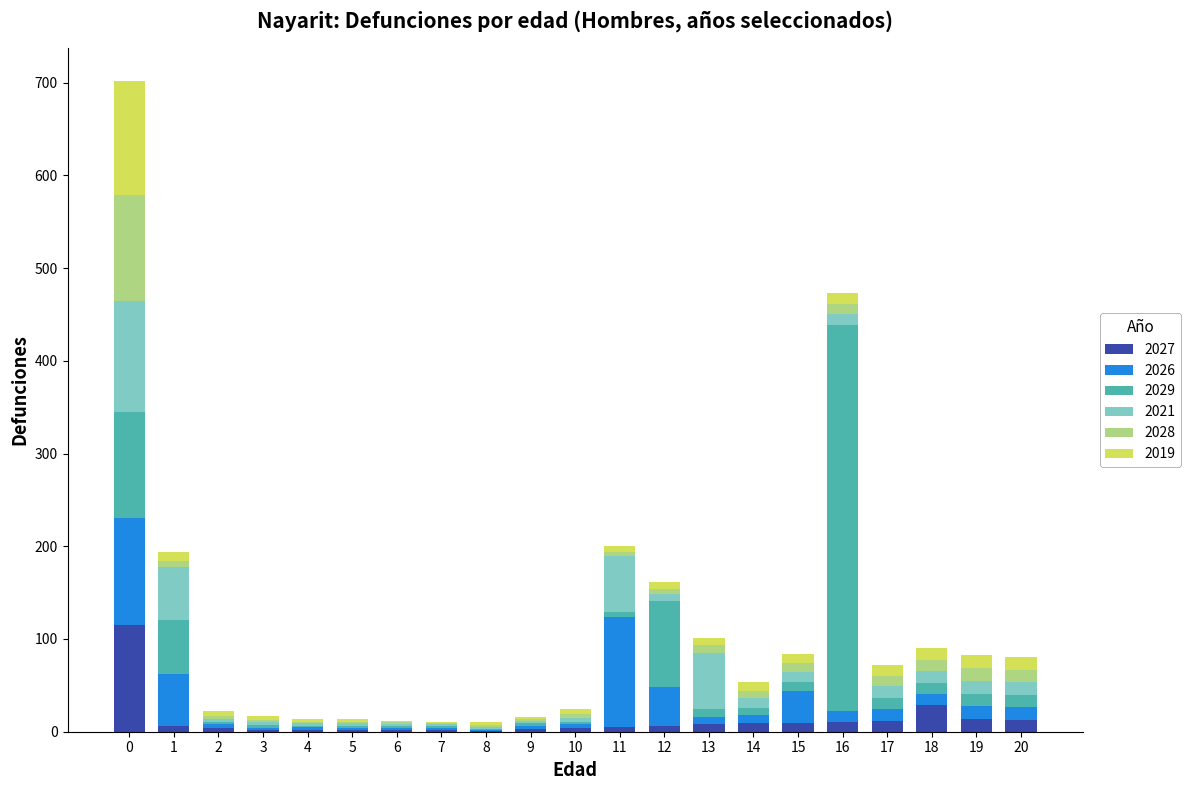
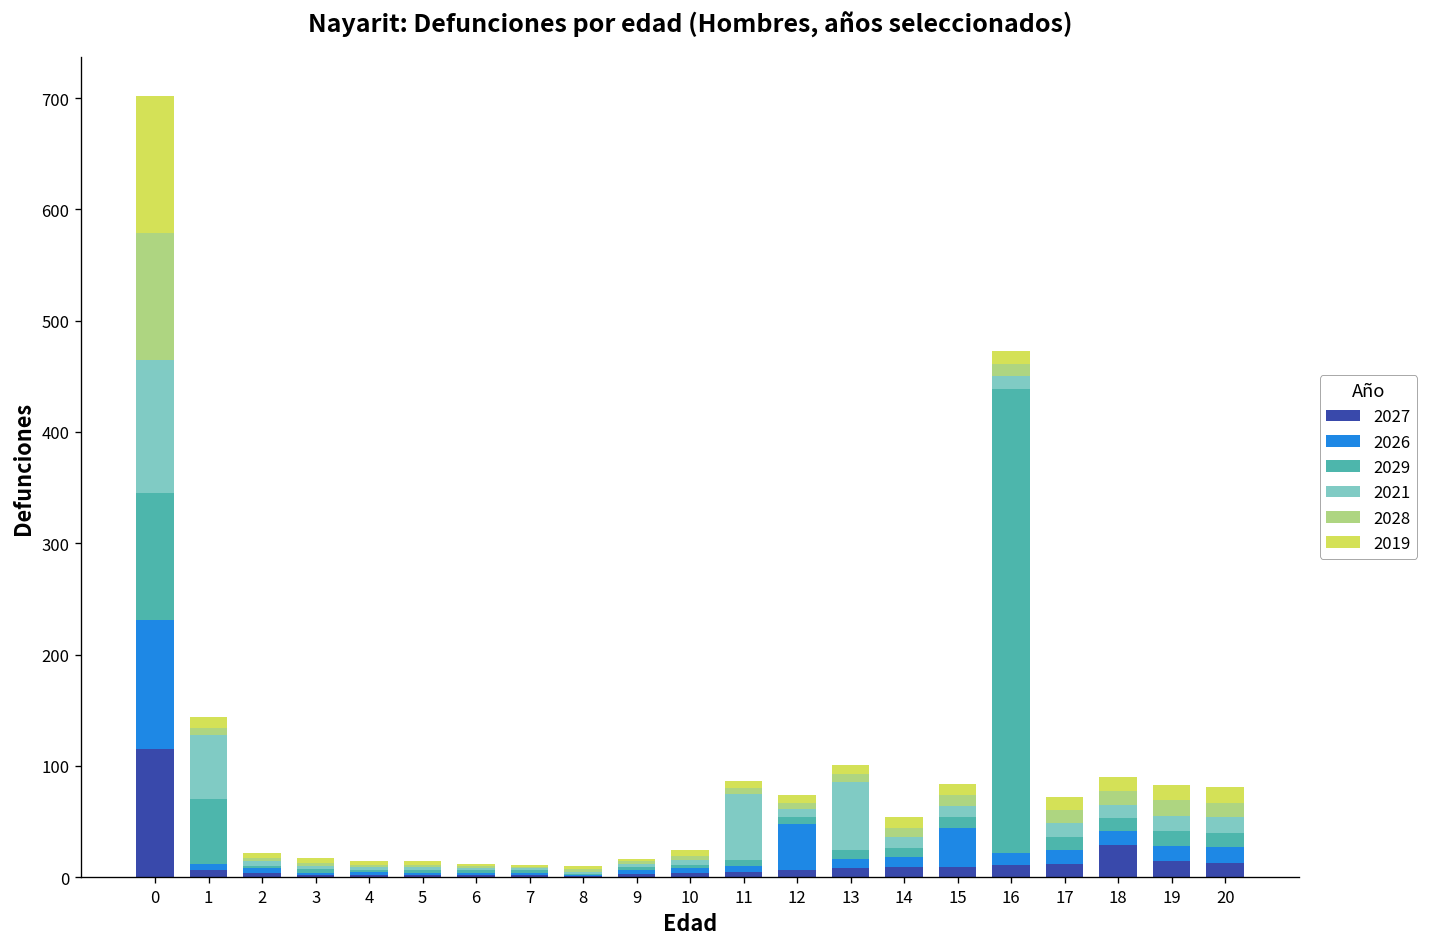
  {
    "2027": {
      "0": 120,
      "1": 10,
      "2": 0,
      "9": 0,
      "10": 0,
      "11": 10,
      "12": 10,
      "13": 10,
      "14": 10,
      "15": 10,
      "16": 10,
      "17": 10,
      "18": 30,
      "19": 10,
      "20": 10
    },
    "2026": {
      "0": 120,
-     "1": 60,
+     "1": 10,
      "2": 0,
      "4": 0,
      "9": 0,
      "10": 0,
-     "11": 120,
+     "11": 10,
      "12": 40,
      "13": 10,
      "14": 10,
      "15": 40,
      "16": 10,
      "17": 10,
      "18": 10,
      "19": 10,
      "20": 10
    },
    "2029": {
      "0": 110,
      "1": 60,
      "3": 0,
      "9": 0,
      "10": 0,
      "11": 10,
-     "12": 90,
+     "12": 10,
      "13": 10,
      "14": 10,
      "15": 10,
      "16": 420,
      "17": 10,
      "18": 10,
      "19": 10,
      "20": 10
    },
    "2021": {
      "0": 120,
      "1": 60,
      "2": 0,
      "3": 0,
      "4": 0,
      "5": 0,
      "9": 0,
      "10": 0,
      "11": 60,
      "12": 10,
      "13": 60,
      "14": 10,
      "15": 10,
      "16": 10,
      "17": 10,
      "18": 10,
      "19": 10,
      "20": 10
    }
  }
